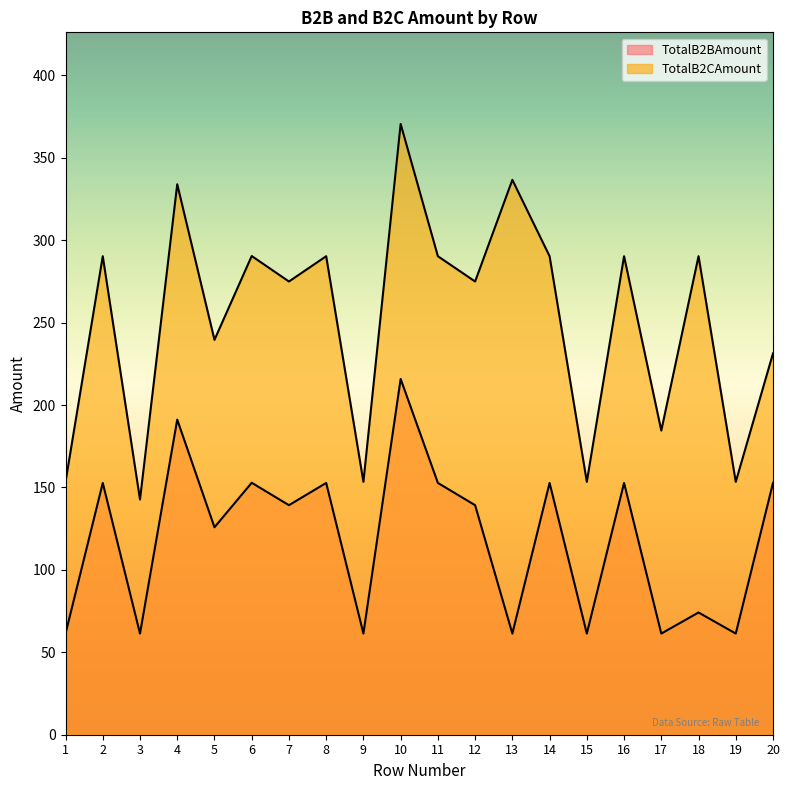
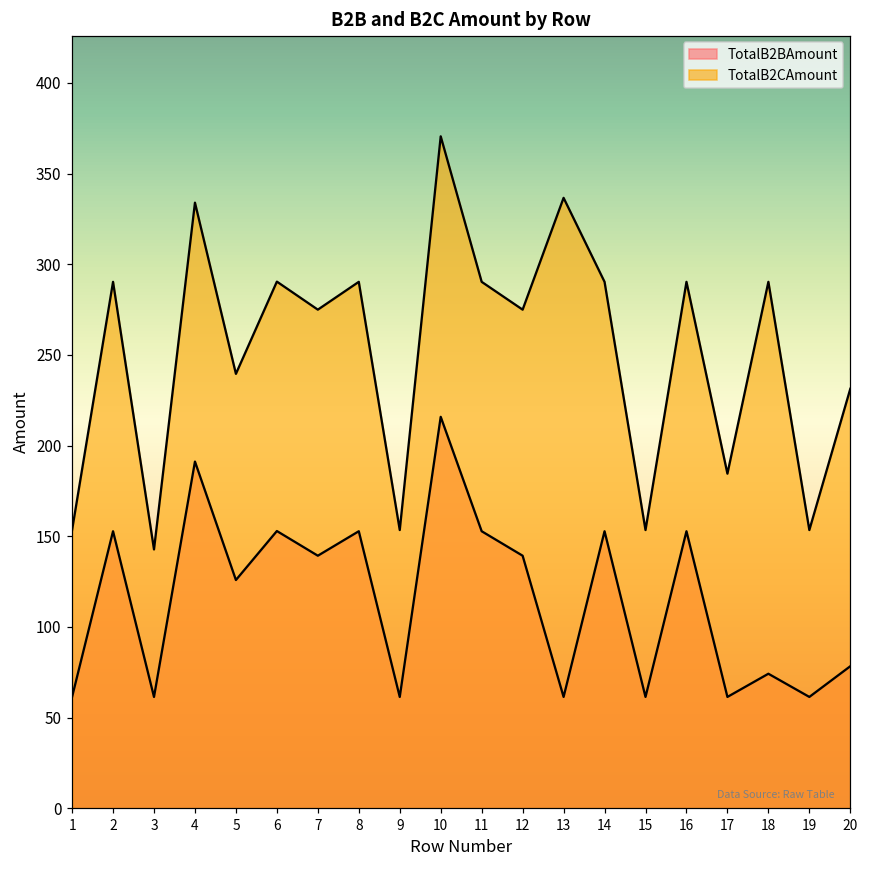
  {
    "TotalB2BAmount": {
      "1": 61,
      "2": 153,
      "3": 61,
      "4": 191,
      "5": 126,
      "6": 153,
      "7": 139,
      "8": 153,
      "9": 61,
      "10": 216,
      "11": 153,
      "12": 139,
      "13": 61,
      "14": 153,
      "15": 61,
      "16": 153,
      "17": 61,
      "18": 74,
      "19": 61,
-     "20": 153
+     "20": 78
    },
    "TotalB2CAmount": {
      "1": 153,
      "2": 290,
      "3": 143,
      "4": 334,
      "5": 240,
      "6": 290,
      "7": 275,
      "8": 290,
      "9": 153,
      "10": 371,
      "11": 290,
      "12": 275,
      "13": 337,
      "14": 290,
      "15": 153,
      "16": 290,
      "17": 185,
      "18": 290,
      "19": 153,
      "20": 231
    }
  }
